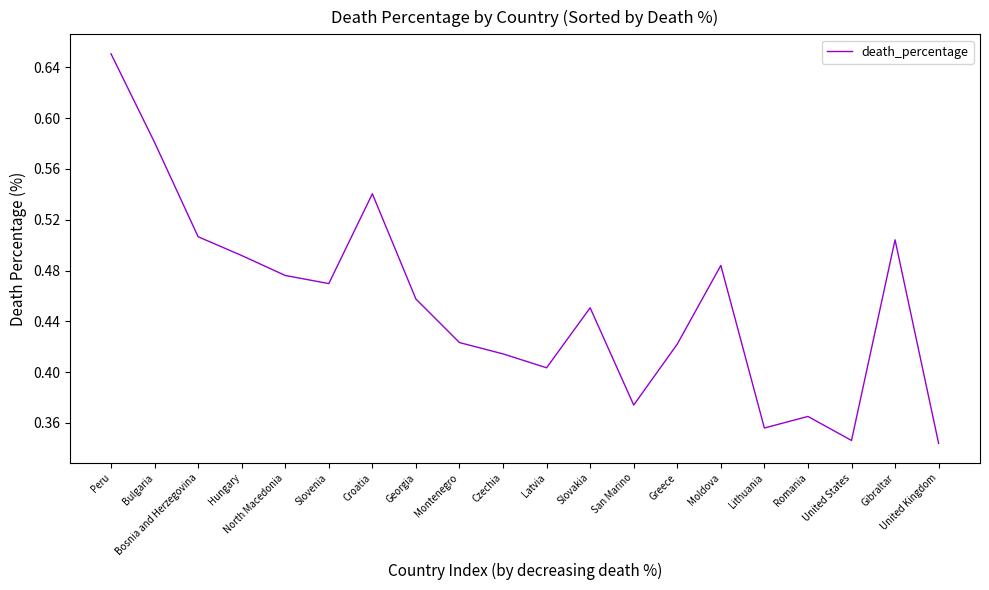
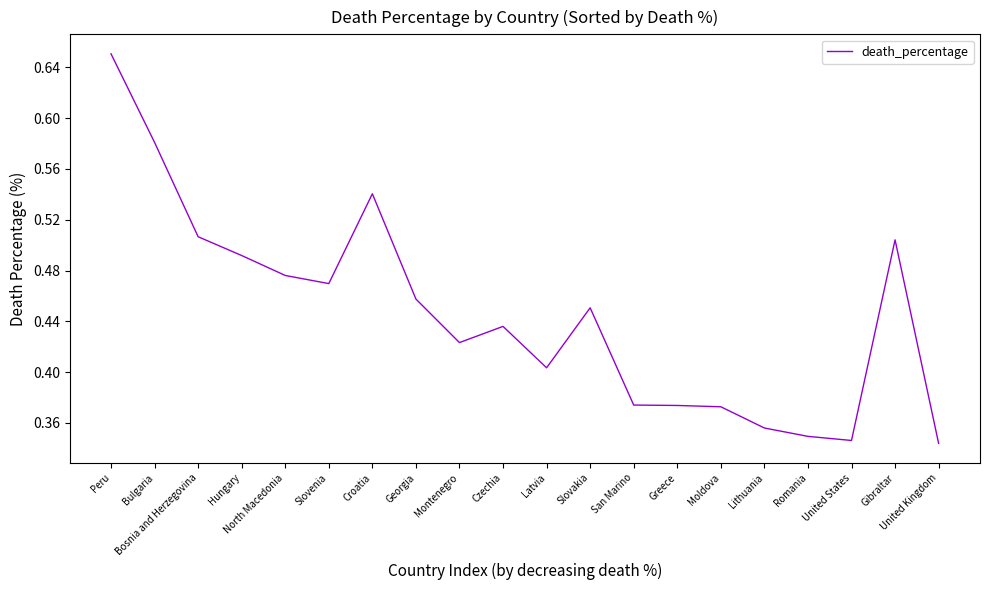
  {
    "Peru": 0.651,
    "Bulgaria": 0.581,
    "Bosnia and Herzegovina": 0.507,
    "Hungary": 0.492,
    "North Macedonia": 0.476,
    "Slovenia": 0.470,
    "Croatia": 0.540,
    "Georgia": 0.458,
    "Montenegro": 0.423,
-   "Czechia": 0.414,
+   "Czechia": 0.436,
    "Latvia": 0.403,
    "Slovakia": 0.451,
    "San Marino": 0.374,
-   "Greece": 0.422,
-   "Moldova": 0.484,
+   "Greece": 0.374,
+   "Moldova": 0.373,
    "Lithuania": 0.356,
-   "Romania": 0.365,
+   "Romania": 0.349,
    "United States": 0.346,
    "Gibraltar": 0.504,
    "United Kingdom": 0.344
  }
